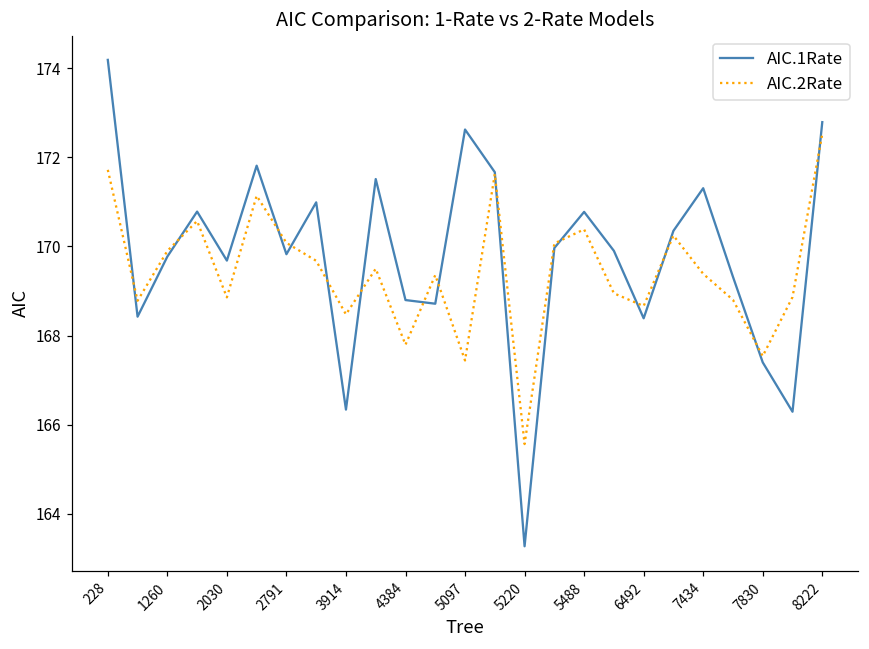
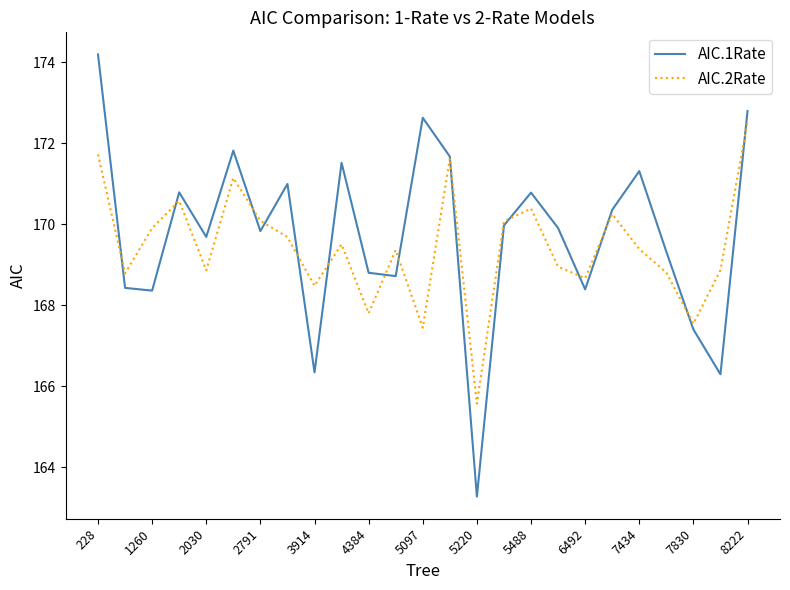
  {
    "AIC.1Rate": {
      "228": 174.2,
-     "1260": 169.8,
+     "1260": 168.4,
      "2030": 169.7,
      "2791": 169.8,
      "3914": 166.3,
      "4384": 168.8,
      "5097": 172.6,
      "5220": 163.3,
      "5488": 170.8,
      "6492": 168.4,
      "7434": 171.3,
      "7830": 167.4,
      "8222": 172.8
    },
    "AIC.2Rate": {
      "228": 171.7,
      "1260": 169.9,
      "2030": 168.9,
      "2791": 170.1,
      "3914": 168.5,
      "4384": 167.8,
      "5097": 167.4,
      "5220": 165.6,
      "5488": 170.4,
      "6492": 168.7,
      "7434": 169.4,
      "7830": 167.5,
      "8222": 172.5
    }
  }
